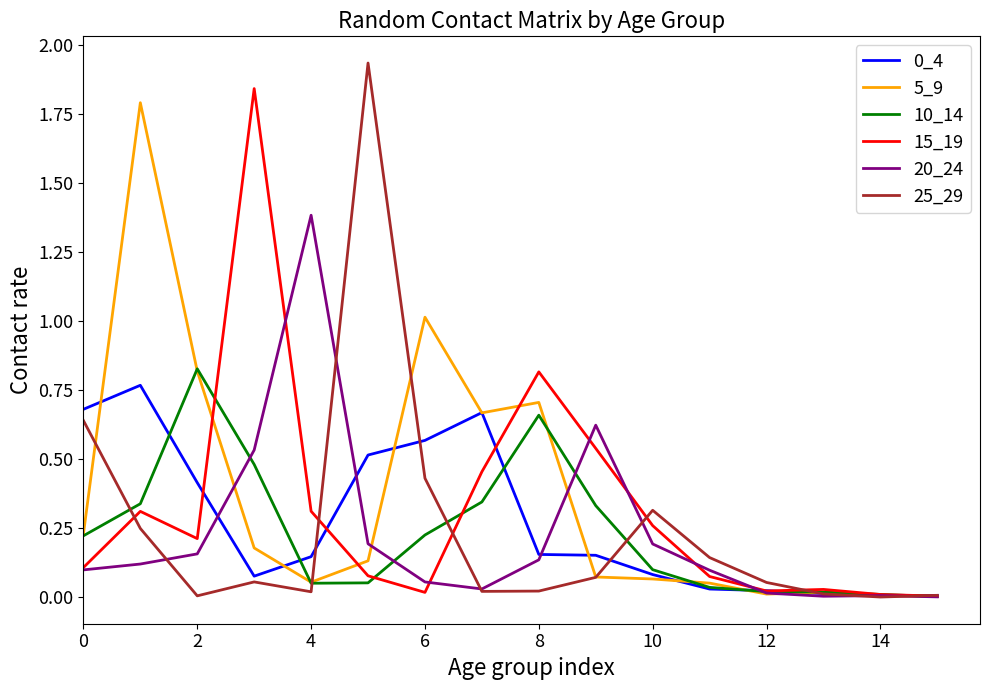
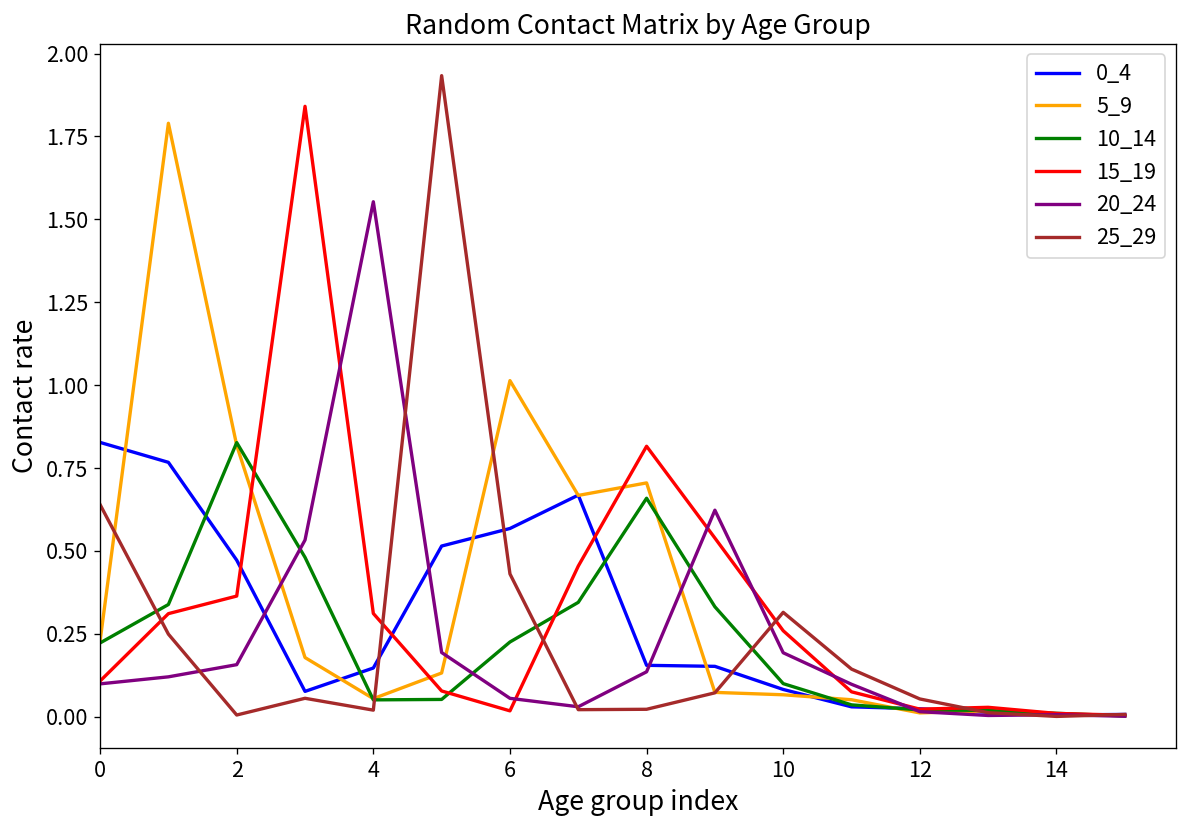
  {
    "0_4": {
-     "0": 0.68,
-     "2": 0.41,
+     "0": 0.83,
+     "2": 0.47,
      "4": 0.15,
      "6": 0.57,
      "8": 0.16,
      "10": 0.08
    },
    "5_9": {
      "6": 1.01,
      "8": 0.71,
      "10": 0.07
    },
    "10_14": {
      "6": 0.23,
      "8": 0.66,
      "10": 0.10
    },
    "15_19": {
-     "2": 0.21,
+     "2": 0.36,
      "4": 0.31,
      "6": 0.02,
      "8": 0.82,
      "10": 0.26
    },
    "20_24": {
      "2": 0.16,
-     "4": 1.38,
+     "4": 1.55,
      "6": 0.06,
      "8": 0.14,
      "10": 0.19
    },
    "25_29": {
      "0": 0.64,
      "2": 0.01,
      "4": 0.02,
      "6": 0.43,
      "8": 0.02,
      "10": 0.32,
      "12": 0.05
    }
  }
